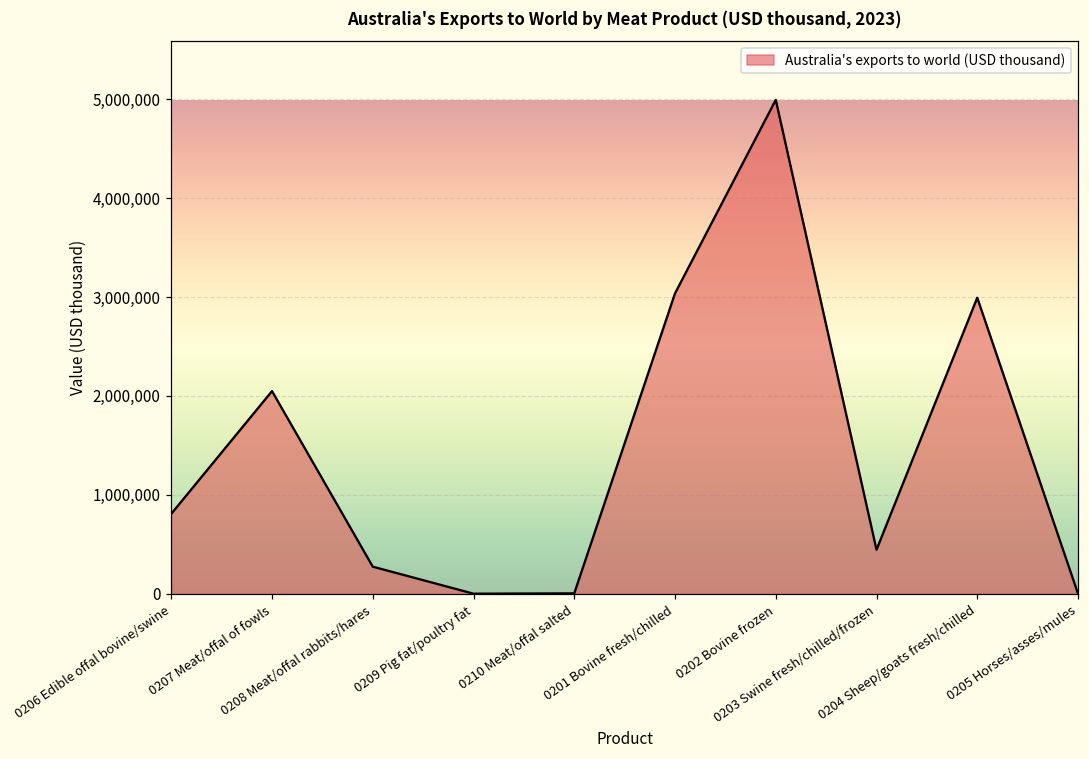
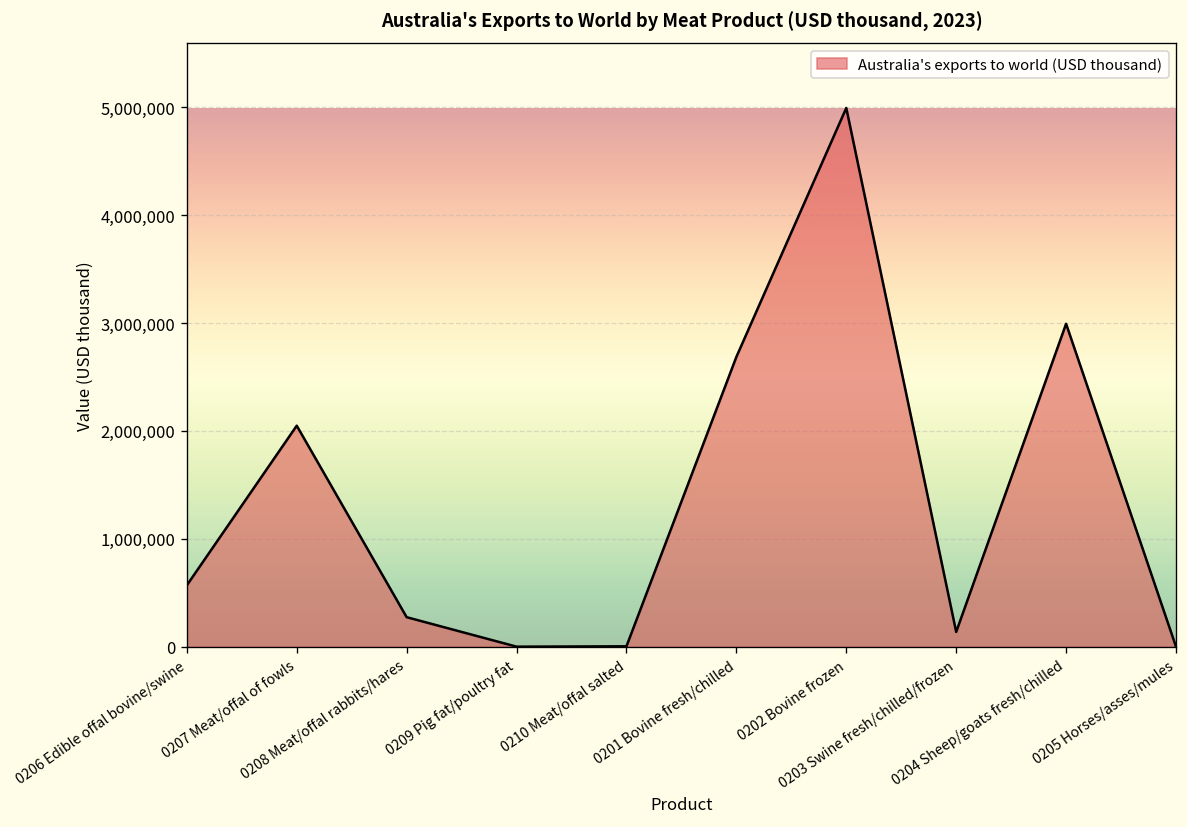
  {
-   "0206 Edible offal bovine/swine": "800,000",
+   "0206 Edible offal bovine/swine": "600,000",
    "0207 Meat/offal of fowls": "2,000,000",
    "0208 Meat/offal rabbits/hares": "300,000",
    "0209 Pig fat/poultry fat": "0",
    "0210 Meat/offal salted": "0",
-   "0201 Bovine fresh/chilled": "3,000,000",
+   "0201 Bovine fresh/chilled": "2,700,000",
    "0202 Bovine frozen": "5,000,000",
-   "0203 Swine fresh/chilled/frozen": "400,000",
+   "0203 Swine fresh/chilled/frozen": "100,000",
    "0204 Sheep/goats fresh/chilled": "3,000,000",
    "0205 Horses/asses/mules": "0"
  }
